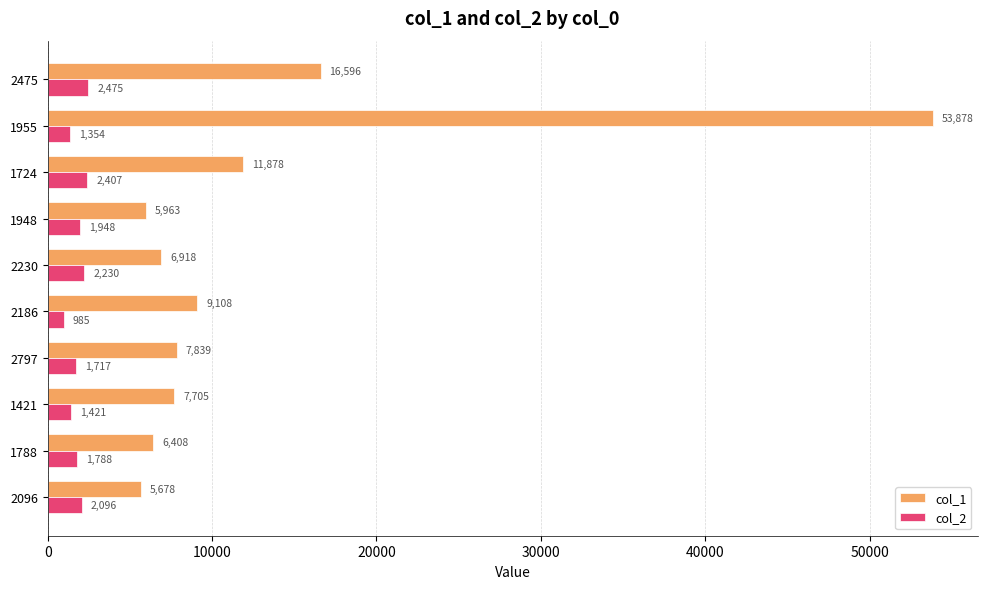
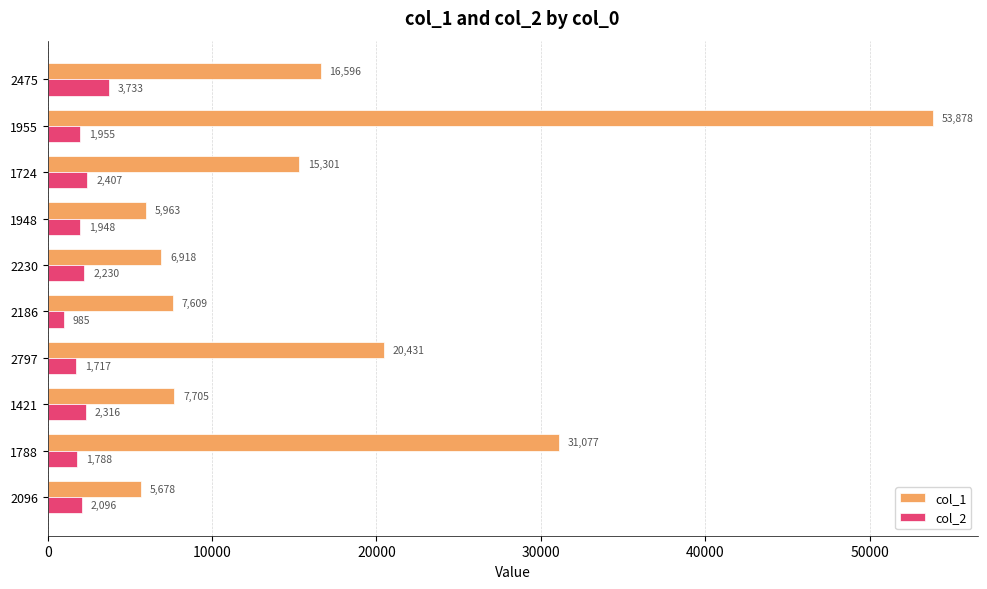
  {
    "col_1": {
      "2475": "16,596",
      "1955": "53,878",
-     "1724": "11,878",
+     "1724": "15,301",
      "1948": "5,963",
      "2230": "6,918",
-     "2186": "9,108",
-     "2797": "7,839",
+     "2186": "7,609",
+     "2797": "20,431",
      "1421": "7,705",
-     "1788": "6,408",
+     "1788": "31,077",
      "2096": "5,678"
    },
    "col_2": {
-     "2475": "2,475",
-     "1955": "1,354",
+     "2475": "3,733",
+     "1955": "1,955",
      "1724": "2,407",
      "1948": "1,948",
      "2230": "2,230",
      "2186": "985",
      "2797": "1,717",
-     "1421": "1,421",
+     "1421": "2,316",
      "1788": "1,788",
      "2096": "2,096"
    }
  }
